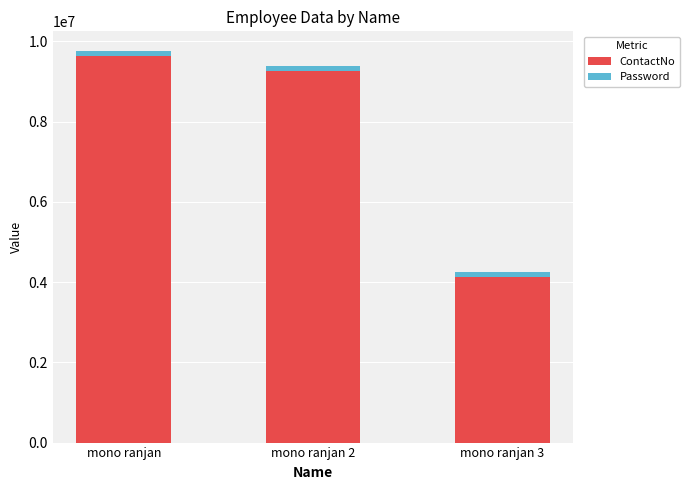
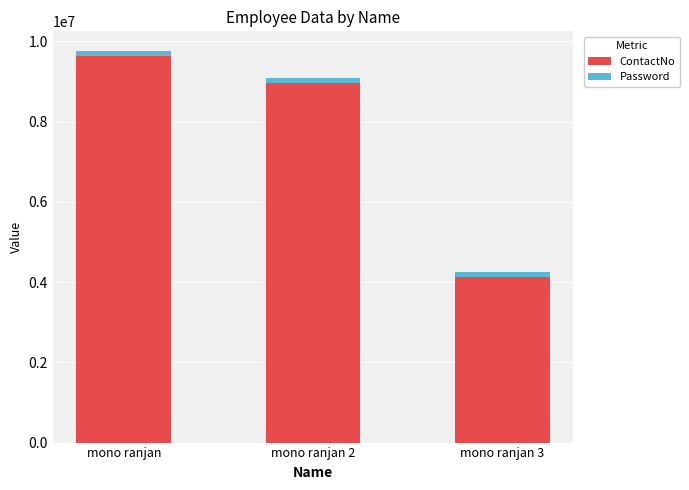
  {
    "ContactNo": {
      "mono ranjan": 9600000,
-     "mono ranjan 2": 9300000,
+     "mono ranjan 2": 9000000,
      "mono ranjan 3": 4100000
    },
    "Password": {
      "mono ranjan": 100000,
      "mono ranjan 2": 100000,
      "mono ranjan 3": 100000
    }
  }
